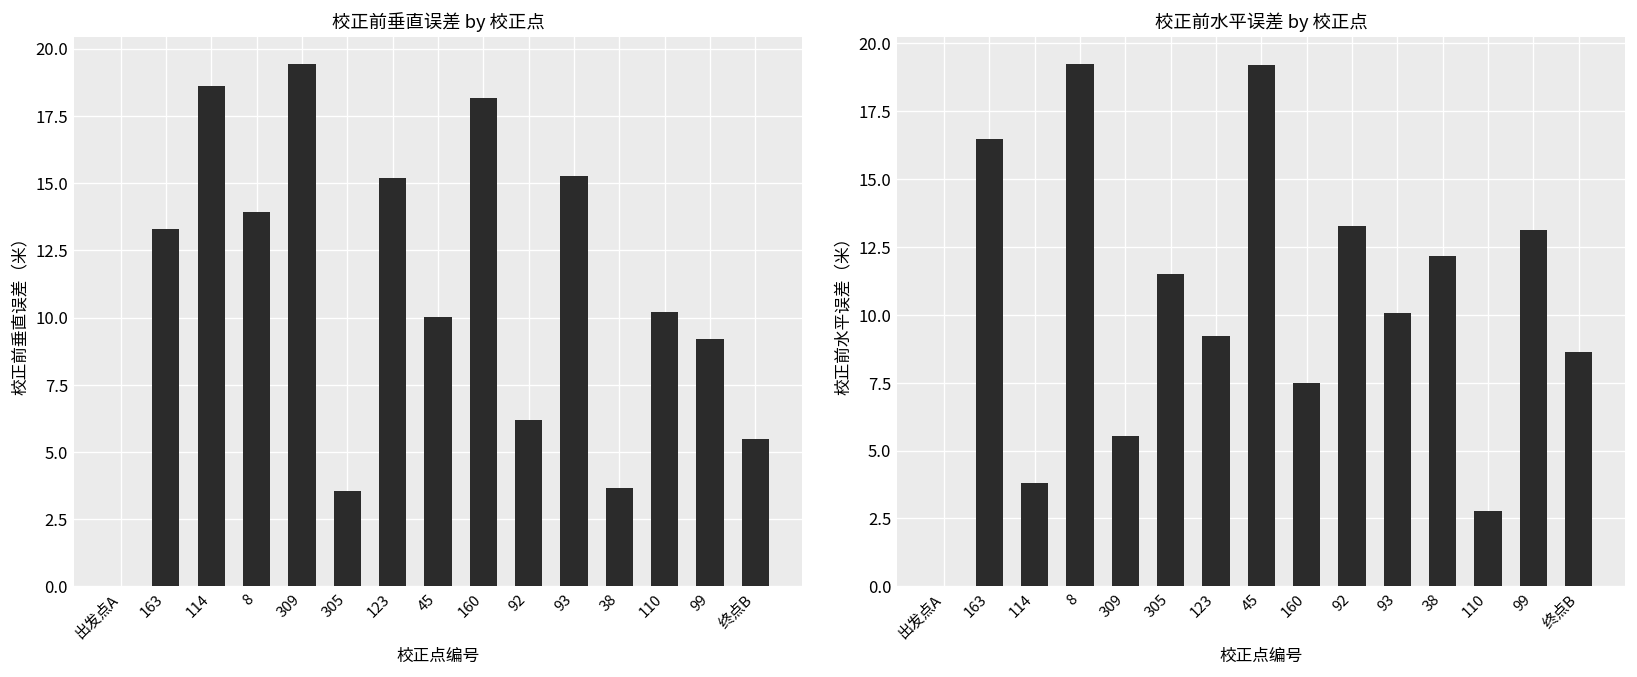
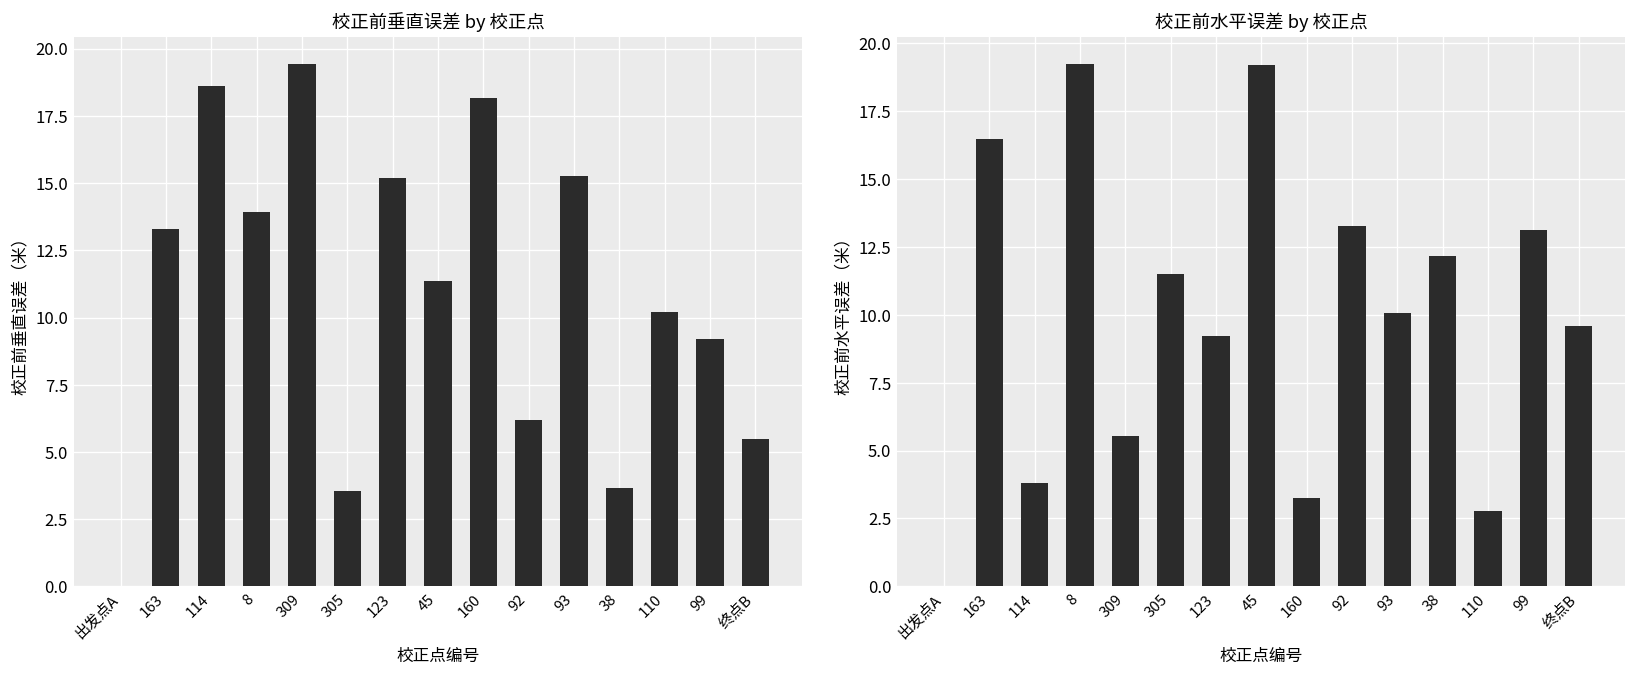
  {
    "校正前垂直误差 by 校正点": {
      "出发点A": 0.0,
      "163": 13.3,
      "114": 18.6,
      "8": 13.9,
      "309": 19.4,
      "305": 3.5,
      "123": 15.2,
-     "45": 10.0,
+     "45": 11.3,
      "160": 18.2,
      "92": 6.2,
      "93": 15.3,
      "38": 3.7,
      "110": 10.2,
      "99": 9.2,
      "终点B": 5.5
    },
    "校正前水平误差 by 校正点": {
      "出发点A": 0.0,
      "163": 16.5,
      "114": 3.8,
      "8": 19.3,
      "309": 5.5,
      "305": 11.5,
      "123": 9.2,
      "45": 19.2,
-     "160": 7.5,
+     "160": 3.3,
      "92": 13.3,
      "93": 10.1,
      "38": 12.2,
      "110": 2.8,
      "99": 13.1,
-     "终点B": 8.6
+     "终点B": 9.6
    }
  }
